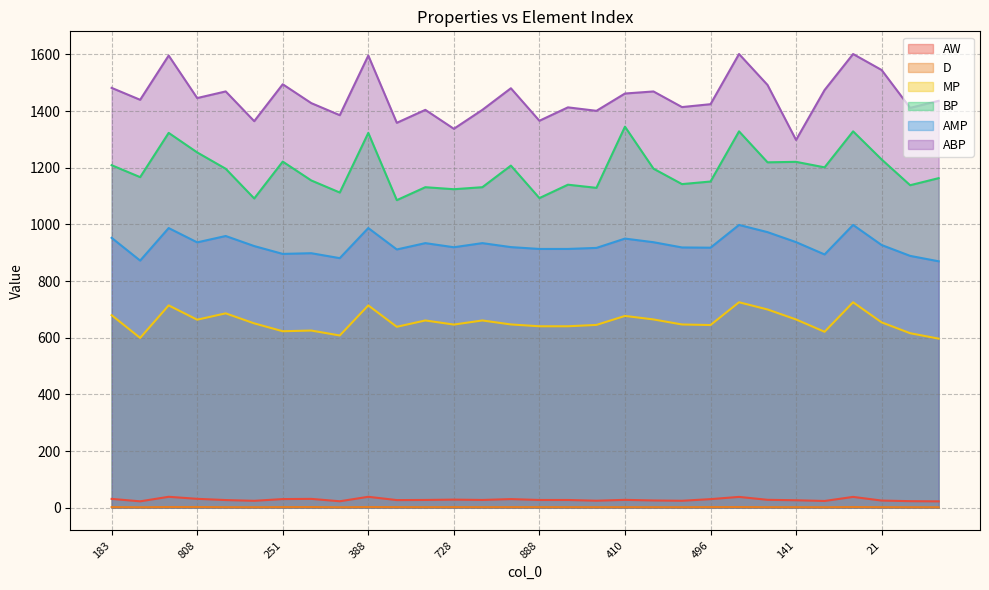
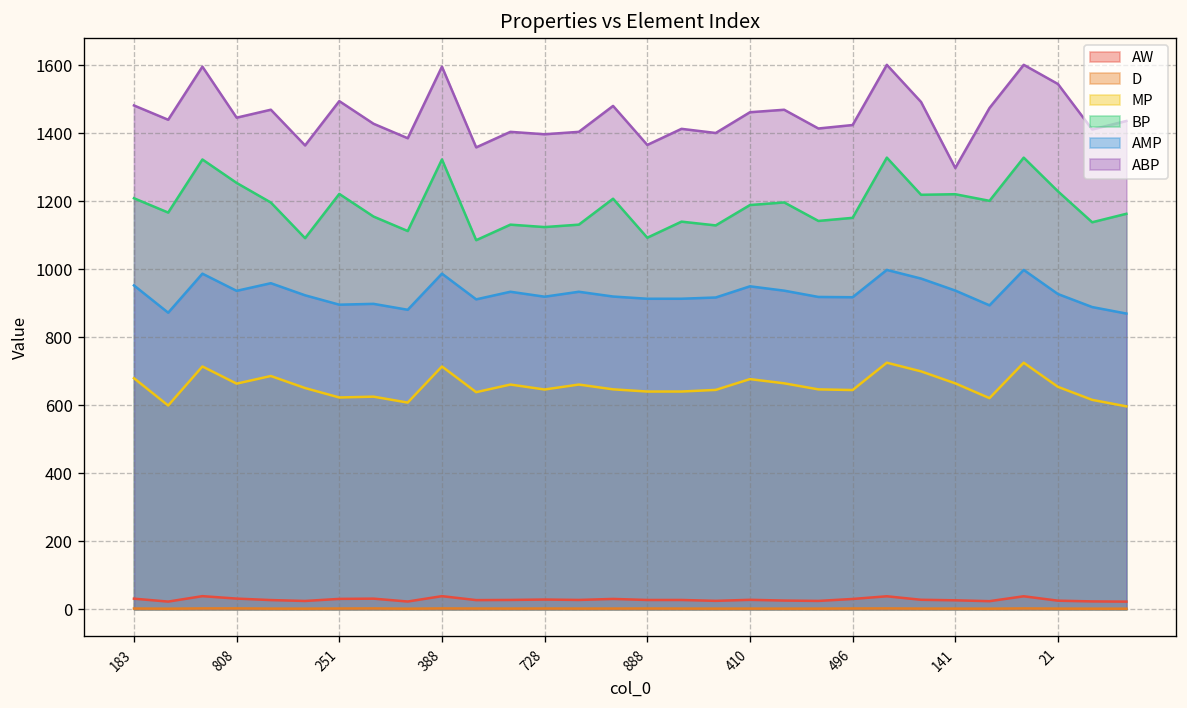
  {
    "BP": {
      "183": 1210,
      "808": 1250,
      "251": 1220,
      "388": 1320,
      "728": 1120,
      "888": 1090,
-     "410": 1350,
+     "410": 1190,
      "496": 1150,
      "141": 1220,
      "21": 1230
    },
    "AMP": {
      "183": 950,
      "808": 940,
      "251": 900,
      "388": 990,
      "728": 920,
      "888": 910,
      "410": 950,
      "496": 920,
      "141": 940,
      "21": 930
    },
    "ABP": {
      "183": 1480,
      "808": 1450,
      "251": 1490,
      "388": 1600,
-     "728": 1340,
+     "728": 1400,
      "888": 1370,
      "410": 1460,
      "496": 1420,
      "141": 1300,
      "21": 1550
    }
  }
